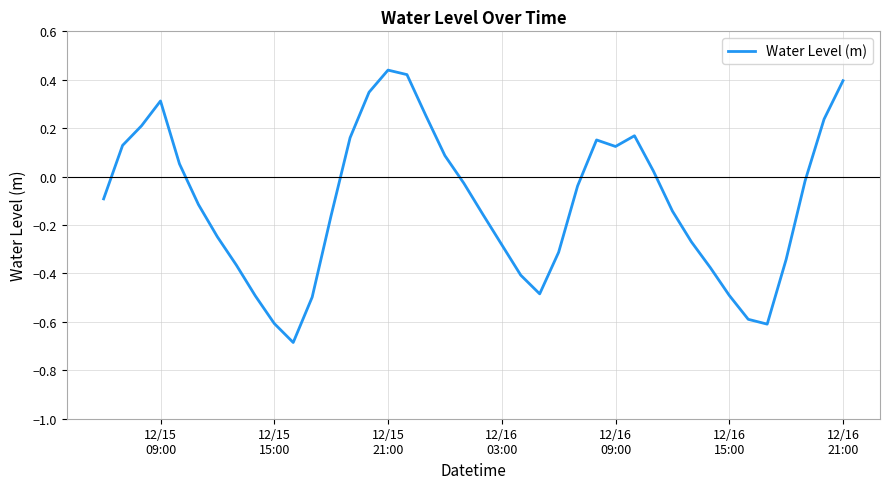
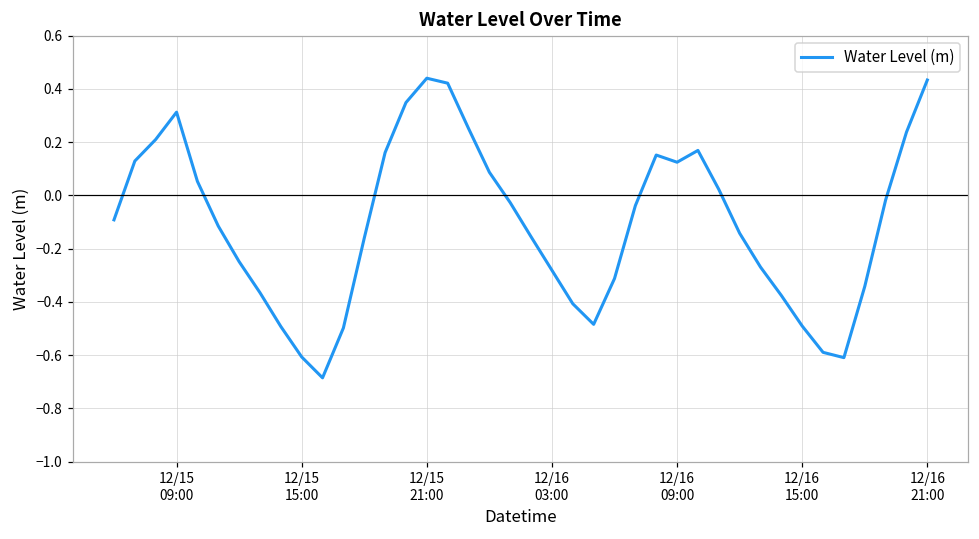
  {
    "12/15 09:00": 0.31,
    "12/15 15:00": -0.61,
    "12/15 21:00": 0.44,
    "12/16 03:00": -0.28,
    "12/16 09:00": 0.12,
    "12/16 15:00": -0.49,
-   "12/16 21:00": 0.40
+   "12/16 21:00": 0.43
  }
